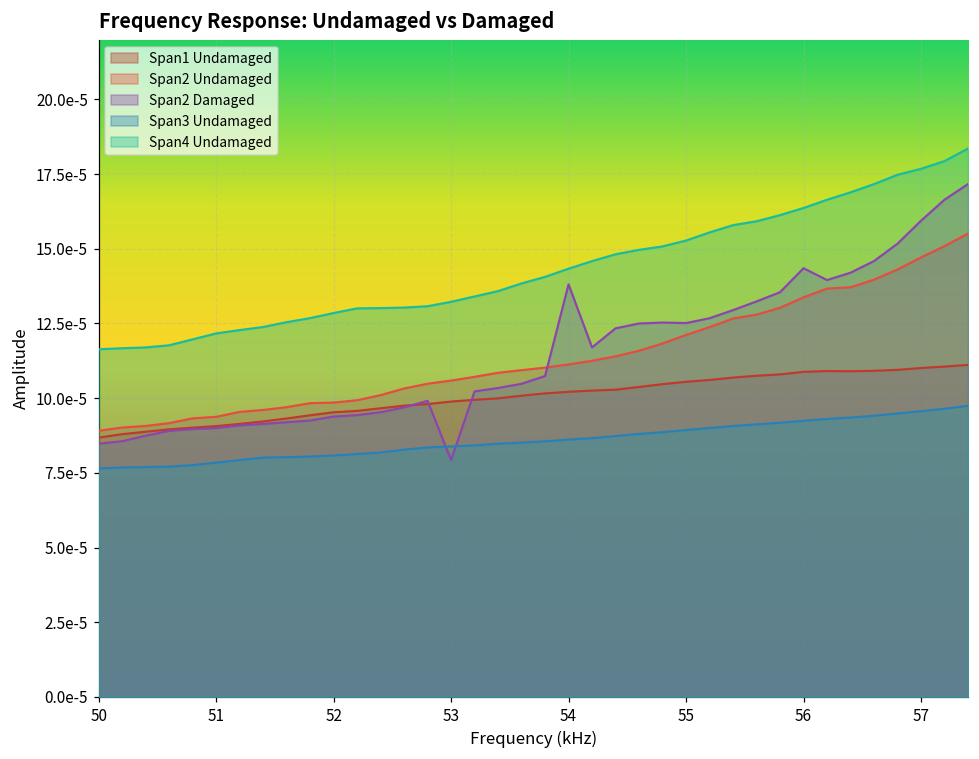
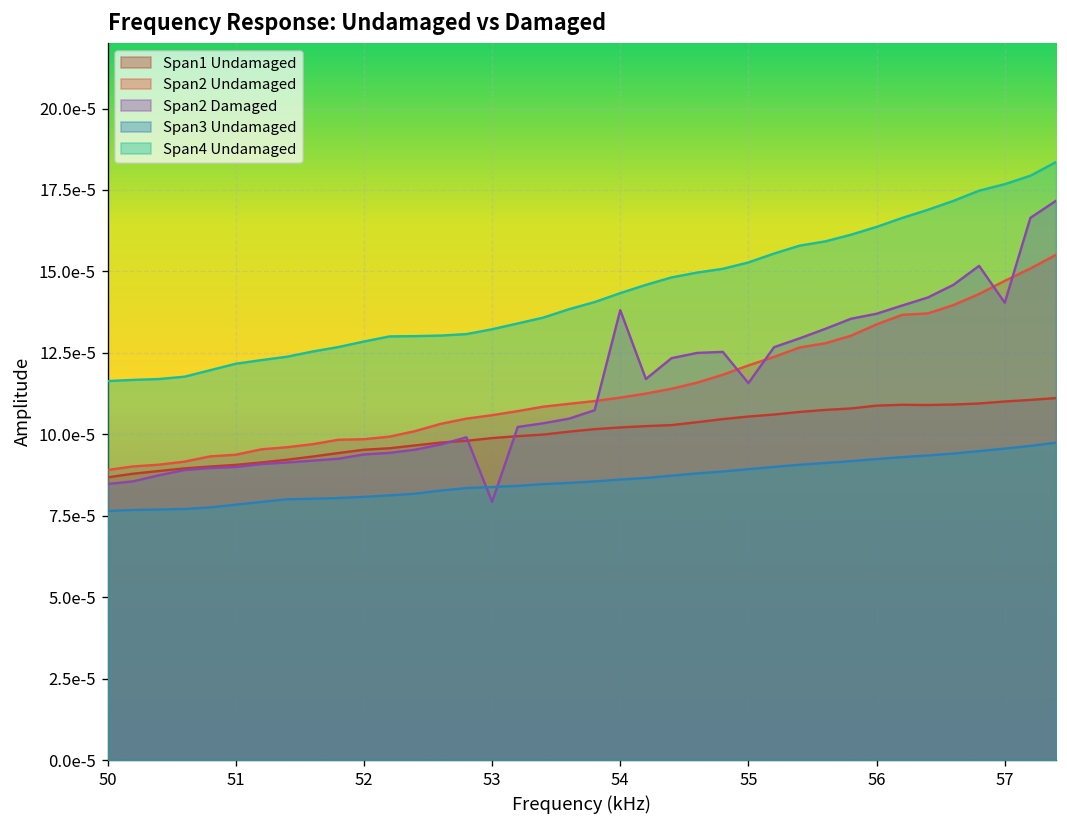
  {
    "Span2 Damaged": {
      "50": 0.000085,
      "52": 0.000094,
      "53": 0.000079,
      "54": 0.000138,
-     "55": 0.000125,
-     "56": 0.000144,
-     "57": 0.000159
+     "55": 0.000116,
+     "56": 0.000137,
+     "57": 0.000140
    }
  }
